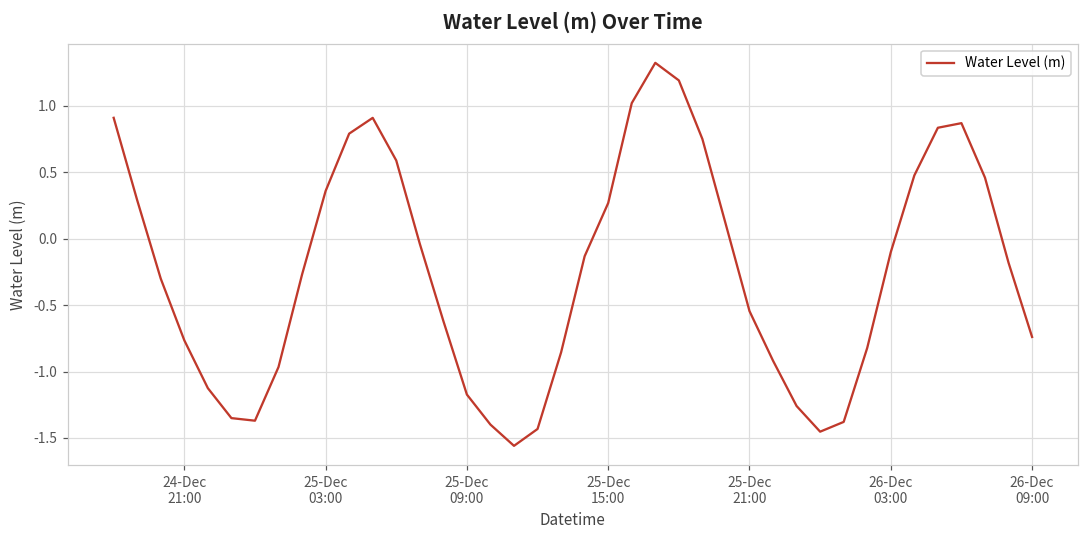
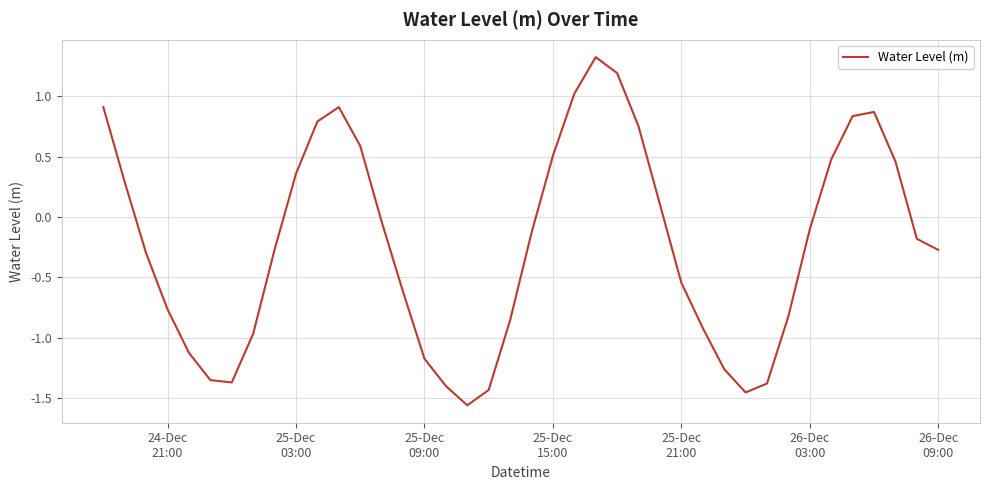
  {
    "24-Dec 21:00": -0.76,
    "25-Dec 03:00": 0.36,
    "25-Dec 09:00": -1.17,
-   "25-Dec 15:00": 0.27,
+   "25-Dec 15:00": 0.51,
    "25-Dec 21:00": -0.54,
    "26-Dec 03:00": -0.10,
-   "26-Dec 09:00": -0.74
+   "26-Dec 09:00": -0.27
  }
